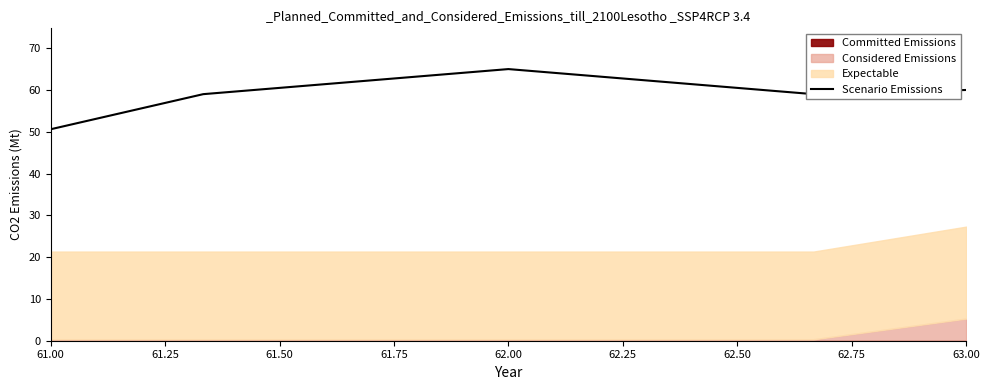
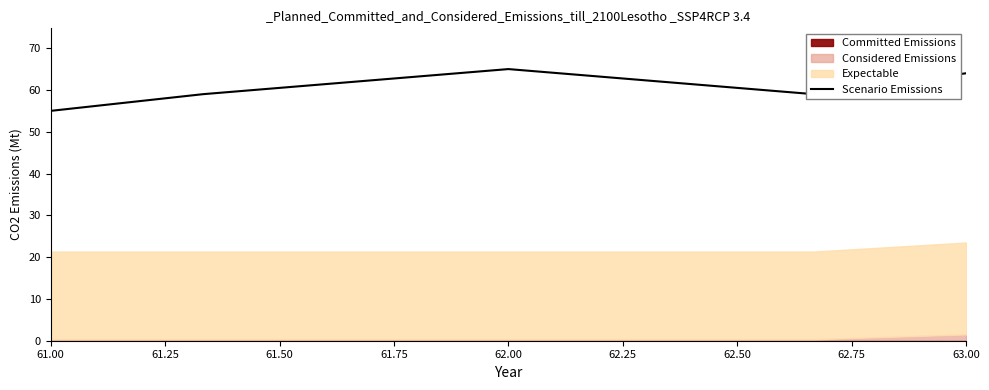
  {
    "Scenario Emissions": {
-     "61.00": 51,
+     "61.00": 55,
      "62.00": 65,
-     "63.00": 60
+     "63.00": 64
    },
    "Committed Emissions": {
      "63.00": 0
    },
    "Considered Emissions": {
-     "63.00": 5
+     "63.00": 2
    },
    "Expectable": {
      "61.00": 21,
      "62.00": 21,
      "63.00": 22
    }
  }
